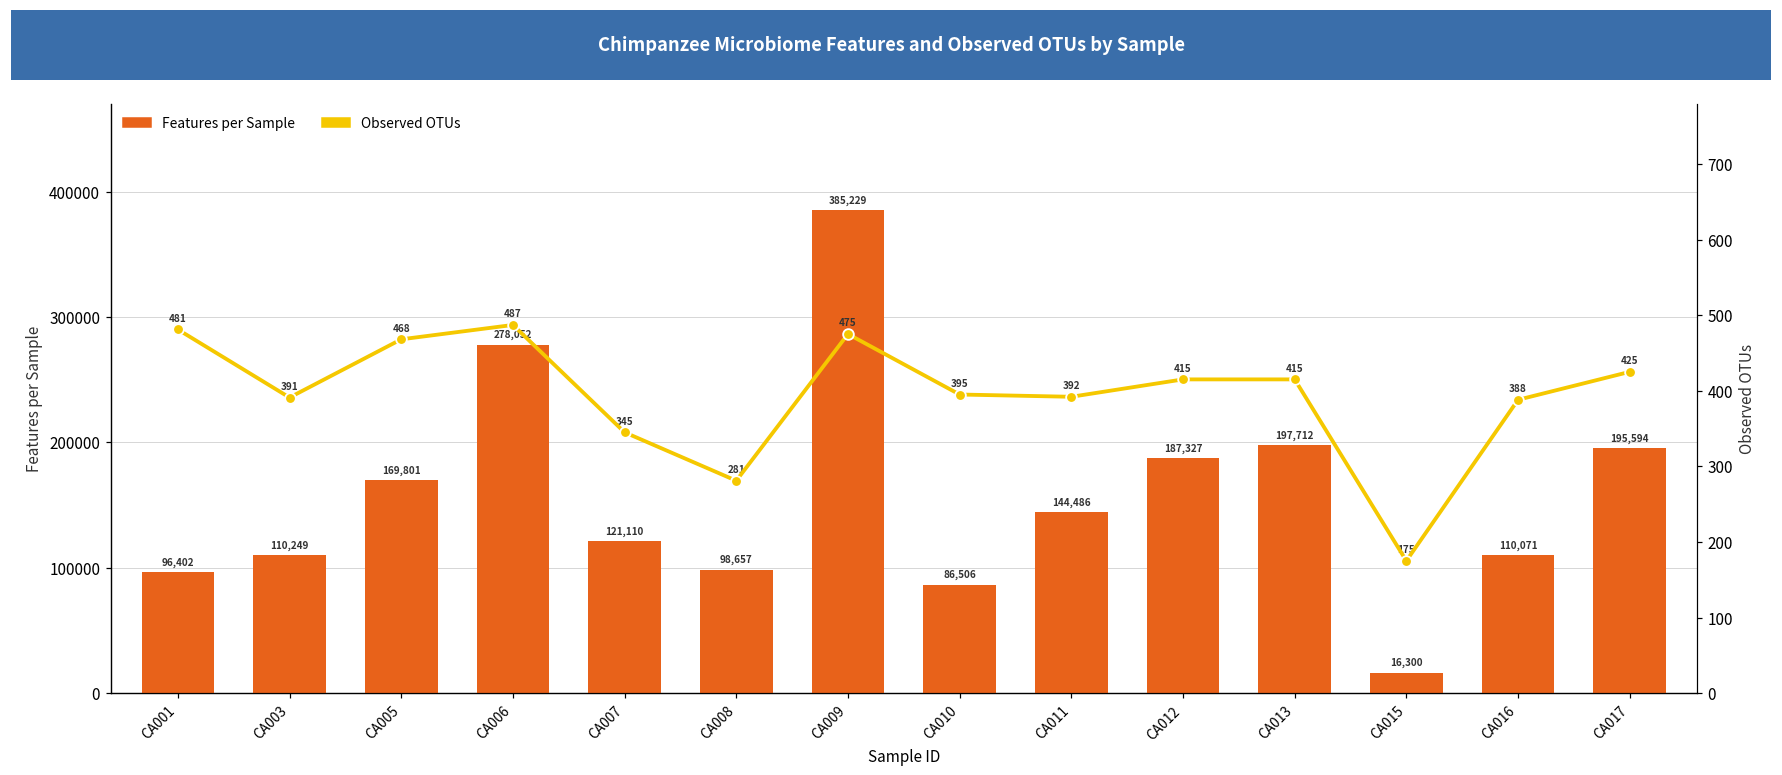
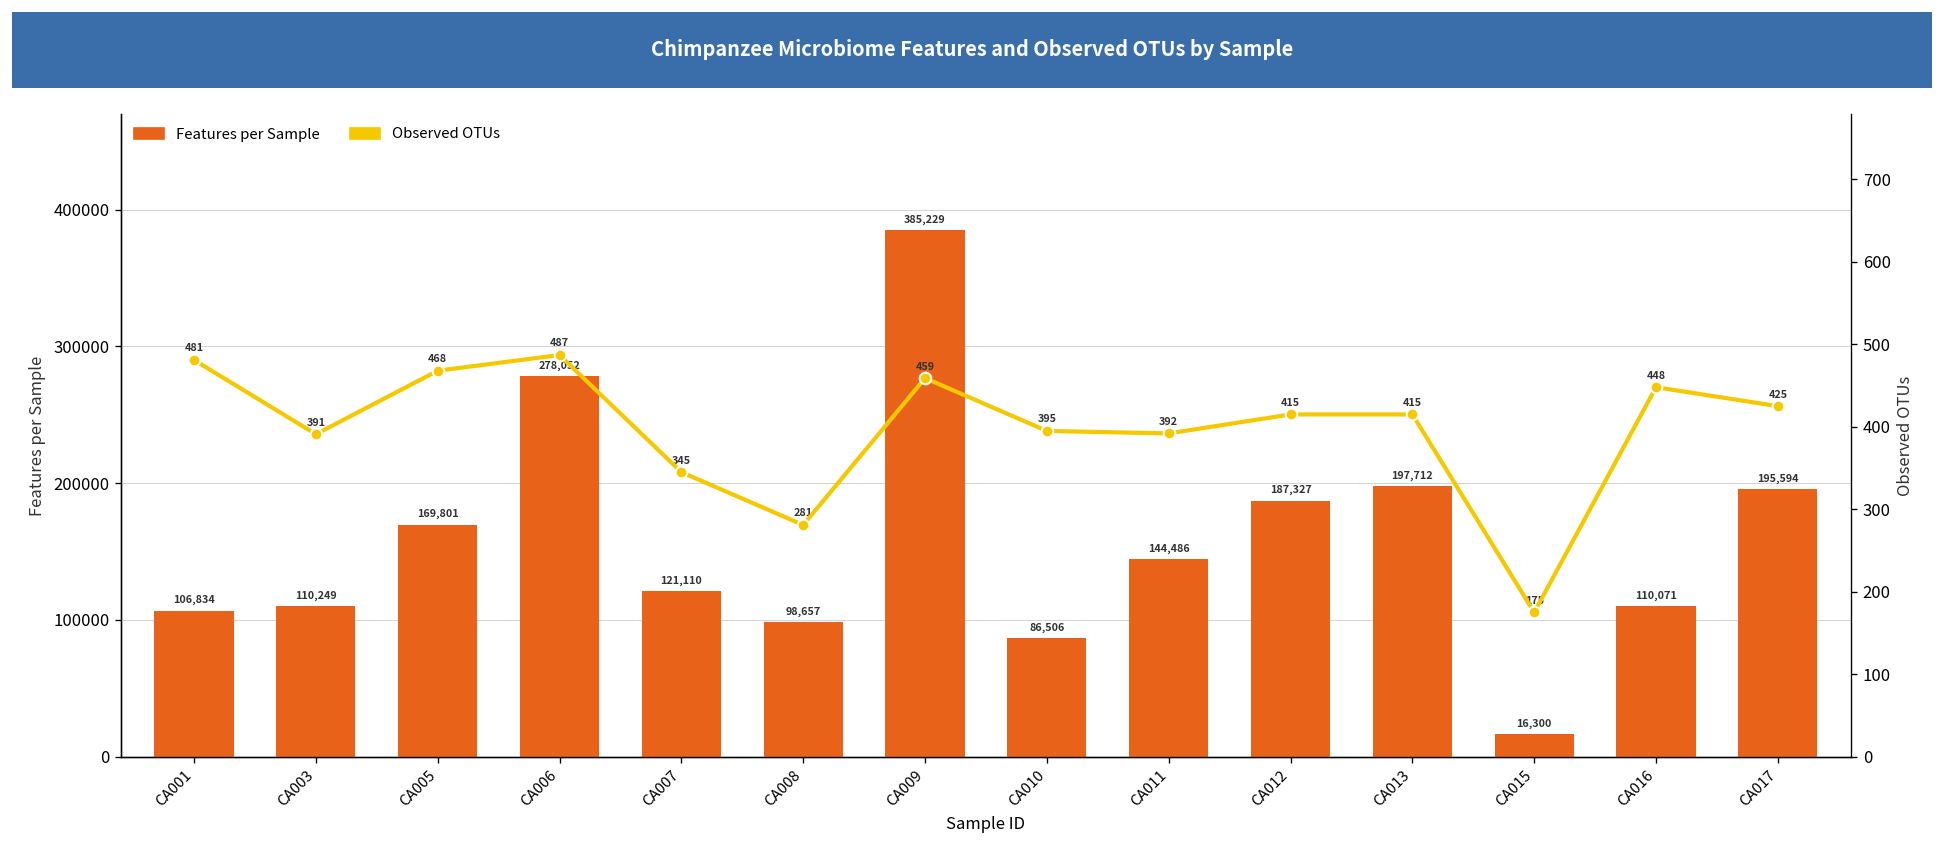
  {
    "Features per Sample": {
-     "CA001": "96,402",
+     "CA001": "106,834",
      "CA003": "110,249",
      "CA005": "169,801",
      "CA006": "278,052",
      "CA007": "121,110",
      "CA008": "98,657",
      "CA009": "385,229",
      "CA010": "86,506",
      "CA011": "144,486",
      "CA012": "187,327",
      "CA013": "197,712",
      "CA015": "16,300",
      "CA016": "110,071",
      "CA017": "195,594"
    },
    "Observed OTUs": {
      "CA001": "481",
      "CA003": "391",
      "CA005": "468",
      "CA006": "487",
      "CA007": "345",
      "CA008": "281",
-     "CA009": "475",
+     "CA009": "459",
      "CA010": "395",
      "CA011": "392",
      "CA012": "415",
      "CA013": "415",
      "CA015": "175",
-     "CA016": "388",
+     "CA016": "448",
      "CA017": "425"
    }
  }
